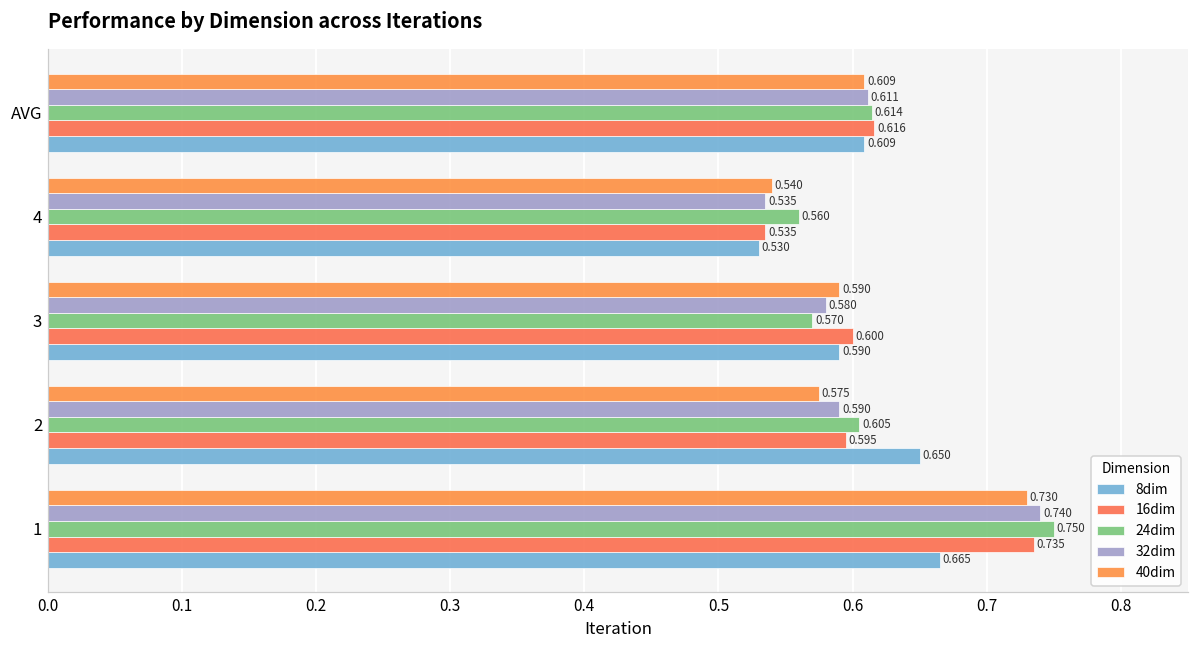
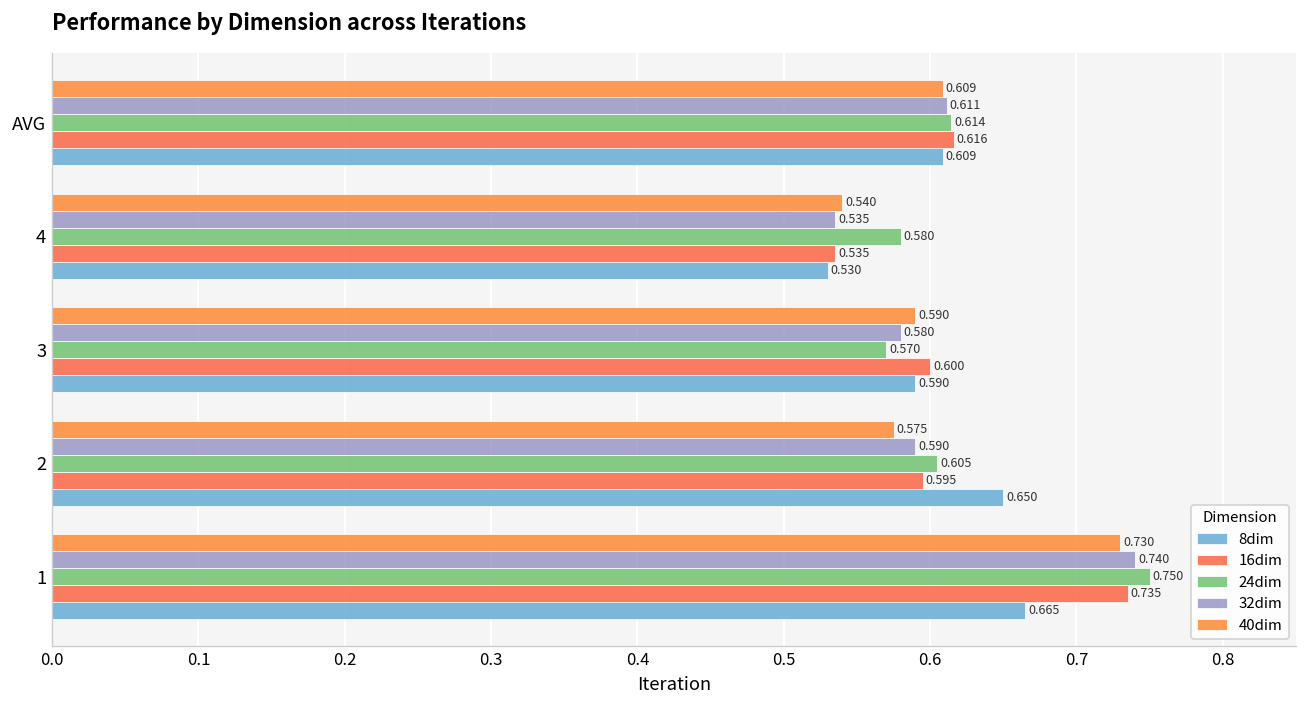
  {
    "24dim": {
      "AVG": 0.614,
-     "4": 0.560,
+     "4": 0.580,
      "3": 0.570,
      "2": 0.605,
      "1": 0.750
    }
  }
